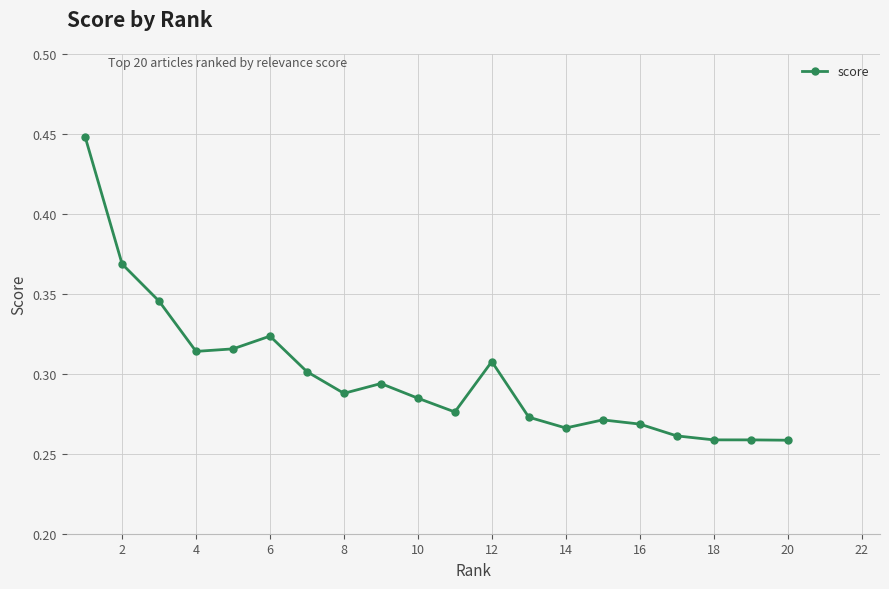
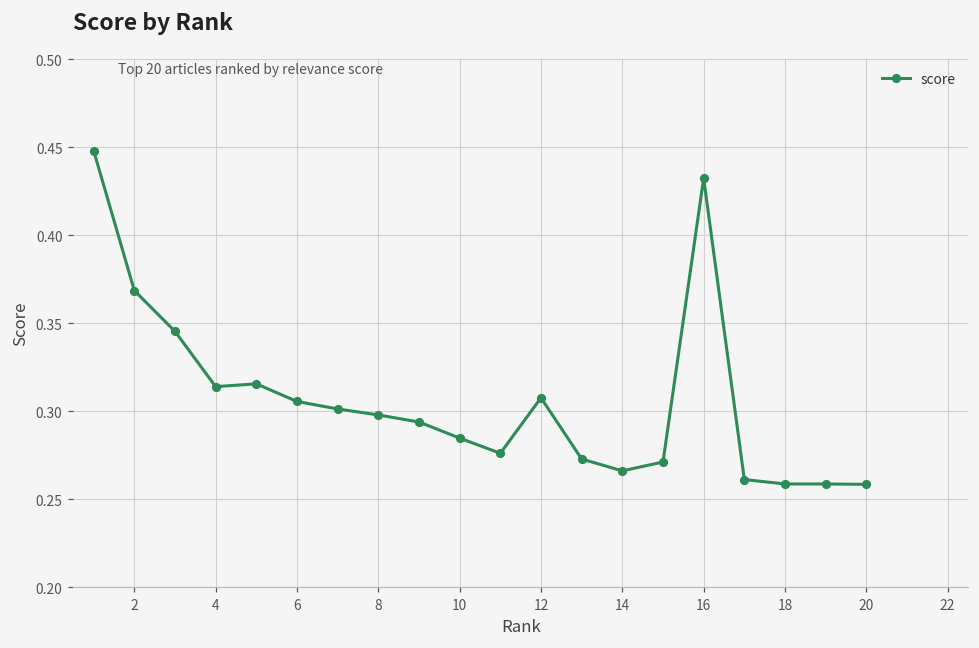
  {
    "2": 0.369,
    "4": 0.314,
-   "6": 0.324,
-   "8": 0.288,
+   "6": 0.306,
+   "8": 0.298,
    "10": 0.285,
    "12": 0.308,
    "14": 0.266,
-   "16": 0.269,
+   "16": 0.432,
    "18": 0.259,
    "20": 0.258
  }
